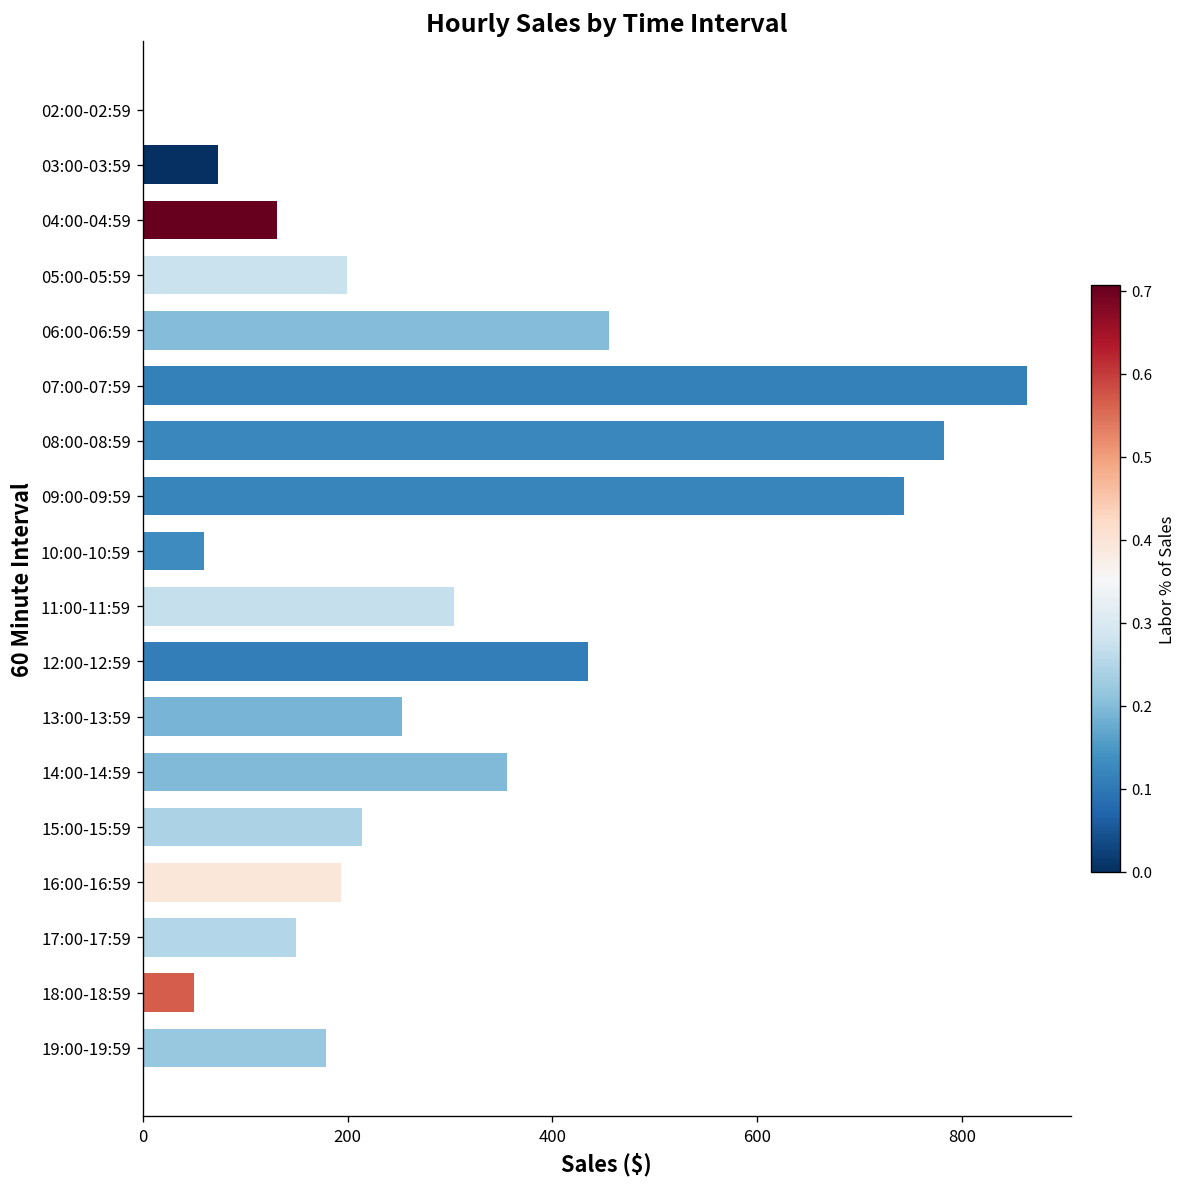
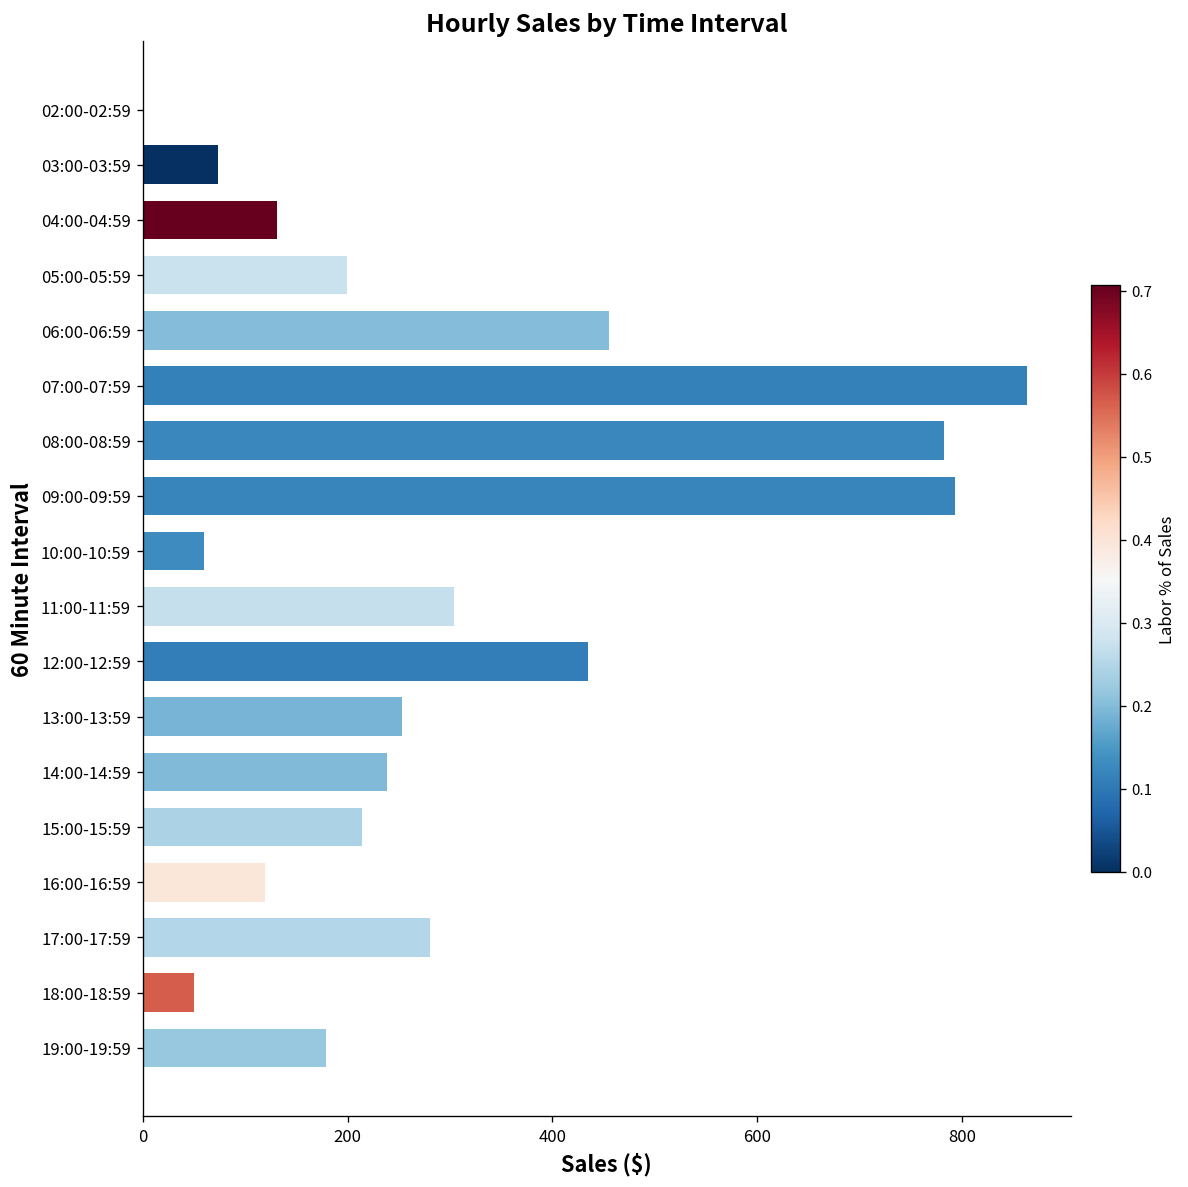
  {
    "02:00-02:59": 0,
    "03:00-03:59": 70,
    "04:00-04:59": 130,
    "05:00-05:59": 200,
    "06:00-06:59": 460,
    "07:00-07:59": 860,
    "08:00-08:59": 780,
-   "09:00-09:59": 740,
+   "09:00-09:59": 790,
    "10:00-10:59": 60,
    "11:00-11:59": 300,
    "12:00-12:59": 430,
    "13:00-13:59": 250,
-   "14:00-14:59": 360,
+   "14:00-14:59": 240,
    "15:00-15:59": 210,
-   "16:00-16:59": 190,
-   "17:00-17:59": 150,
+   "16:00-16:59": 120,
+   "17:00-17:59": 280,
    "18:00-18:59": 50,
    "19:00-19:59": 180
  }
